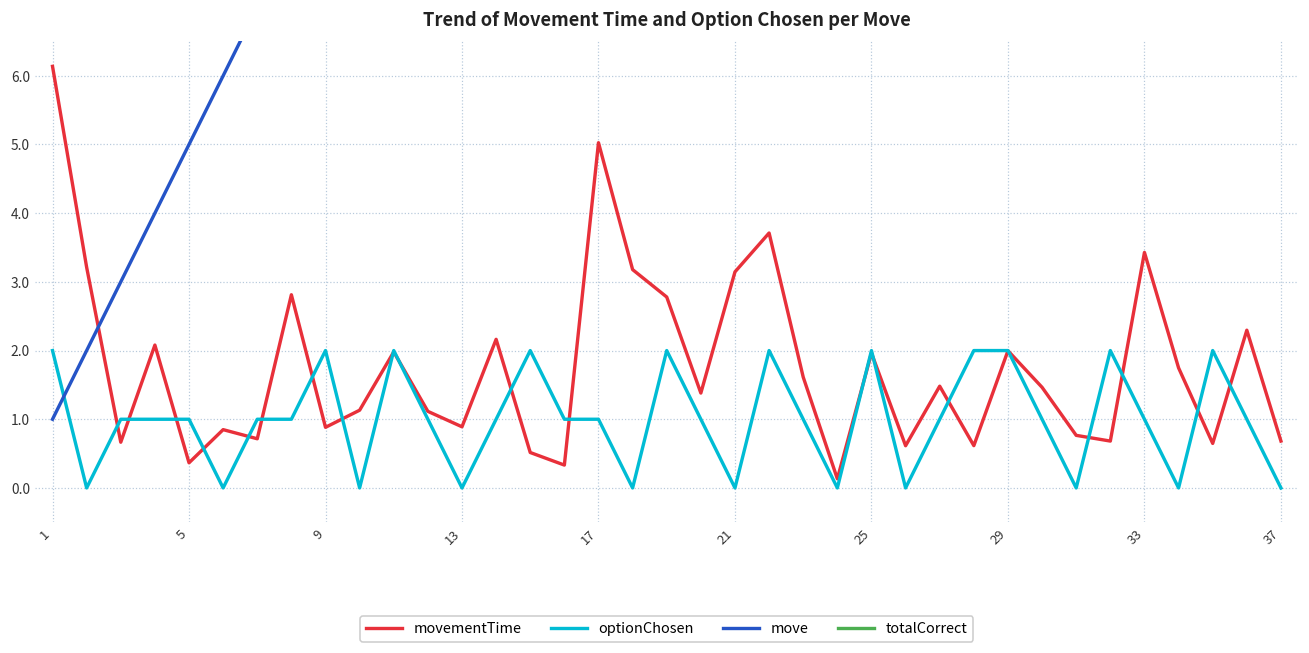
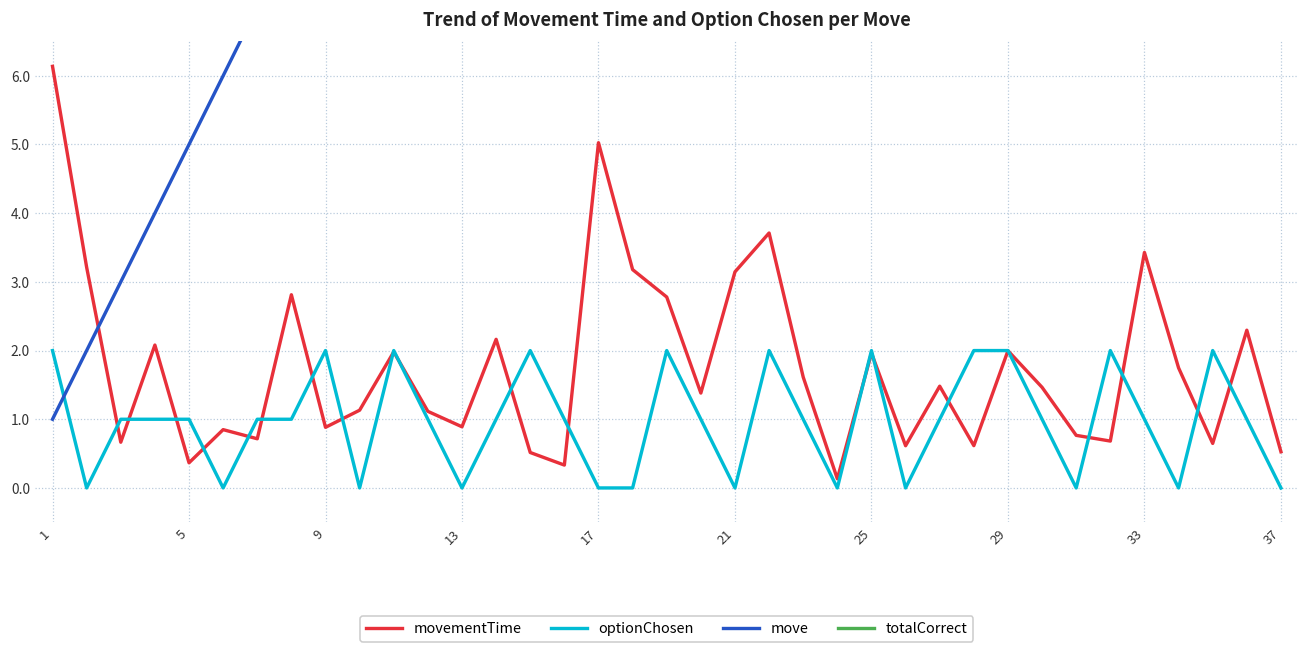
  {
    "movementTime": {
      "1": 6.1,
      "5": 0.4,
      "9": 0.9,
      "13": 0.9,
      "17": 5.0,
      "21": 3.1,
      "33": 3.4,
-     "37": 0.7
+     "37": 0.5
    },
    "optionChosen": {
      "1": 2,
      "5": 1,
      "9": 2,
      "13": 0,
-     "17": 1,
+     "17": 0,
      "21": 0,
      "33": 1,
      "37": 0
    },
    "move": {
      "1": 1.0,
      "5": 5.0
    }
  }
